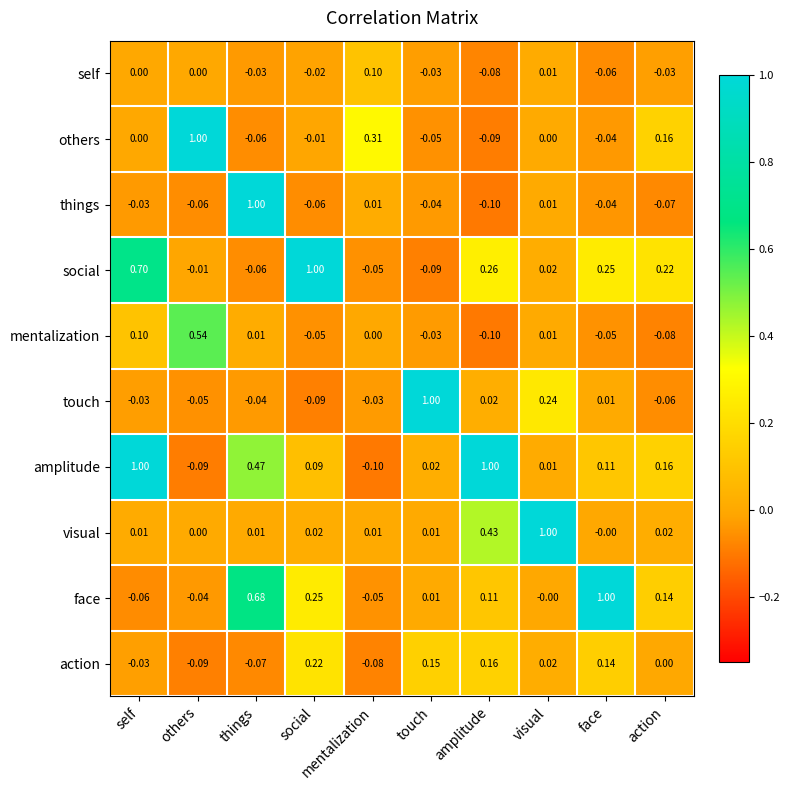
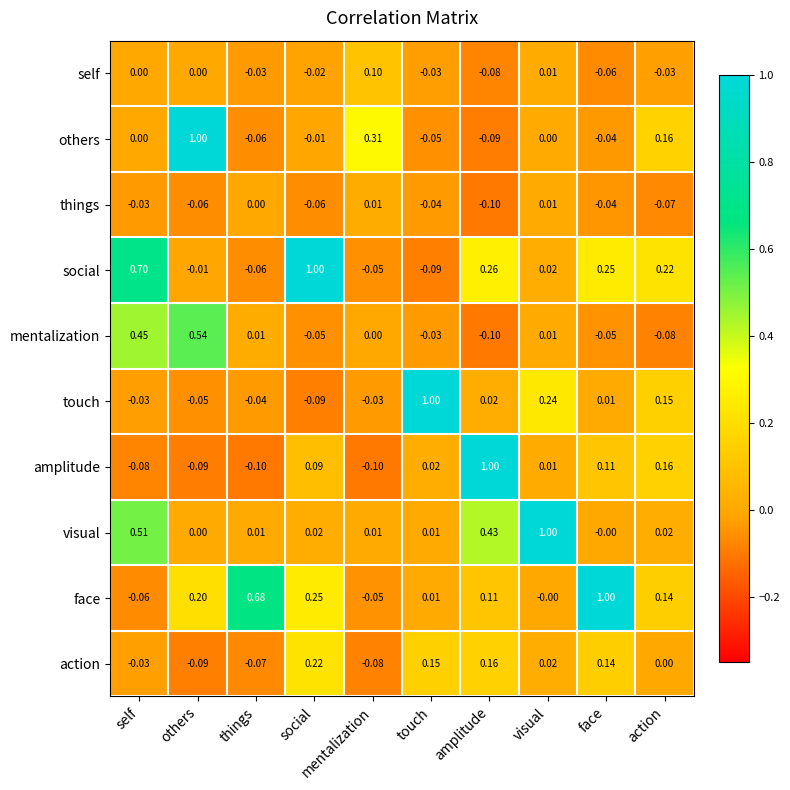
  {
    "self": {
      "self": 0.00,
      "others": 0.00,
      "things": -0.03,
      "social": -0.02,
      "mentalization": 0.10,
      "touch": -0.03,
      "amplitude": -0.08,
      "visual": 0.01,
      "face": -0.06,
      "action": -0.03
    },
    "others": {
      "self": 0.00,
      "others": 1.00,
      "things": -0.06,
      "social": -0.01,
      "mentalization": 0.31,
      "touch": -0.05,
      "amplitude": -0.09,
      "visual": 0.00,
      "face": -0.04,
      "action": 0.16
    },
    "things": {
      "self": -0.03,
      "others": -0.06,
-     "things": 1.00,
+     "things": 0.00,
      "social": -0.06,
      "mentalization": 0.01,
      "touch": -0.04,
      "amplitude": -0.10,
      "visual": 0.01,
      "face": -0.04,
      "action": -0.07
    },
    "social": {
      "self": 0.70,
      "others": -0.01,
      "things": -0.06,
      "social": 1.00,
      "mentalization": -0.05,
      "touch": -0.09,
      "amplitude": 0.26,
      "visual": 0.02,
      "face": 0.25,
      "action": 0.22
    },
    "mentalization": {
-     "self": 0.10,
+     "self": 0.45,
      "others": 0.54,
      "things": 0.01,
      "social": -0.05,
      "mentalization": 0.00,
      "touch": -0.03,
      "amplitude": -0.10,
      "visual": 0.01,
      "face": -0.05,
      "action": -0.08
    },
    "touch": {
      "self": -0.03,
      "others": -0.05,
      "things": -0.04,
      "social": -0.09,
      "mentalization": -0.03,
      "touch": 1.00,
      "amplitude": 0.02,
      "visual": 0.24,
      "face": 0.01,
-     "action": -0.06
+     "action": 0.15
    },
    "amplitude": {
-     "self": 1.00,
+     "self": -0.08,
      "others": -0.09,
-     "things": 0.47,
+     "things": -0.10,
      "social": 0.09,
      "mentalization": -0.10,
      "touch": 0.02,
      "amplitude": 1.00,
      "visual": 0.01,
      "face": 0.11,
      "action": 0.16
    },
    "visual": {
-     "self": 0.01,
+     "self": 0.51,
      "others": 0.00,
      "things": 0.01,
      "social": 0.02,
      "mentalization": 0.01,
      "touch": 0.01,
      "amplitude": 0.43,
      "visual": 1.00,
      "face": -0.00,
      "action": 0.02
    },
    "face": {
      "self": -0.06,
-     "others": -0.04,
+     "others": 0.20,
      "things": 0.68,
      "social": 0.25,
      "mentalization": -0.05,
      "touch": 0.01,
      "amplitude": 0.11,
      "visual": -0.00,
      "face": 1.00,
      "action": 0.14
    },
    "action": {
      "self": -0.03,
      "others": -0.09,
      "things": -0.07,
      "social": 0.22,
      "mentalization": -0.08,
      "touch": 0.15,
      "amplitude": 0.16,
      "visual": 0.02,
      "face": 0.14,
      "action": 0.00
    }
  }
